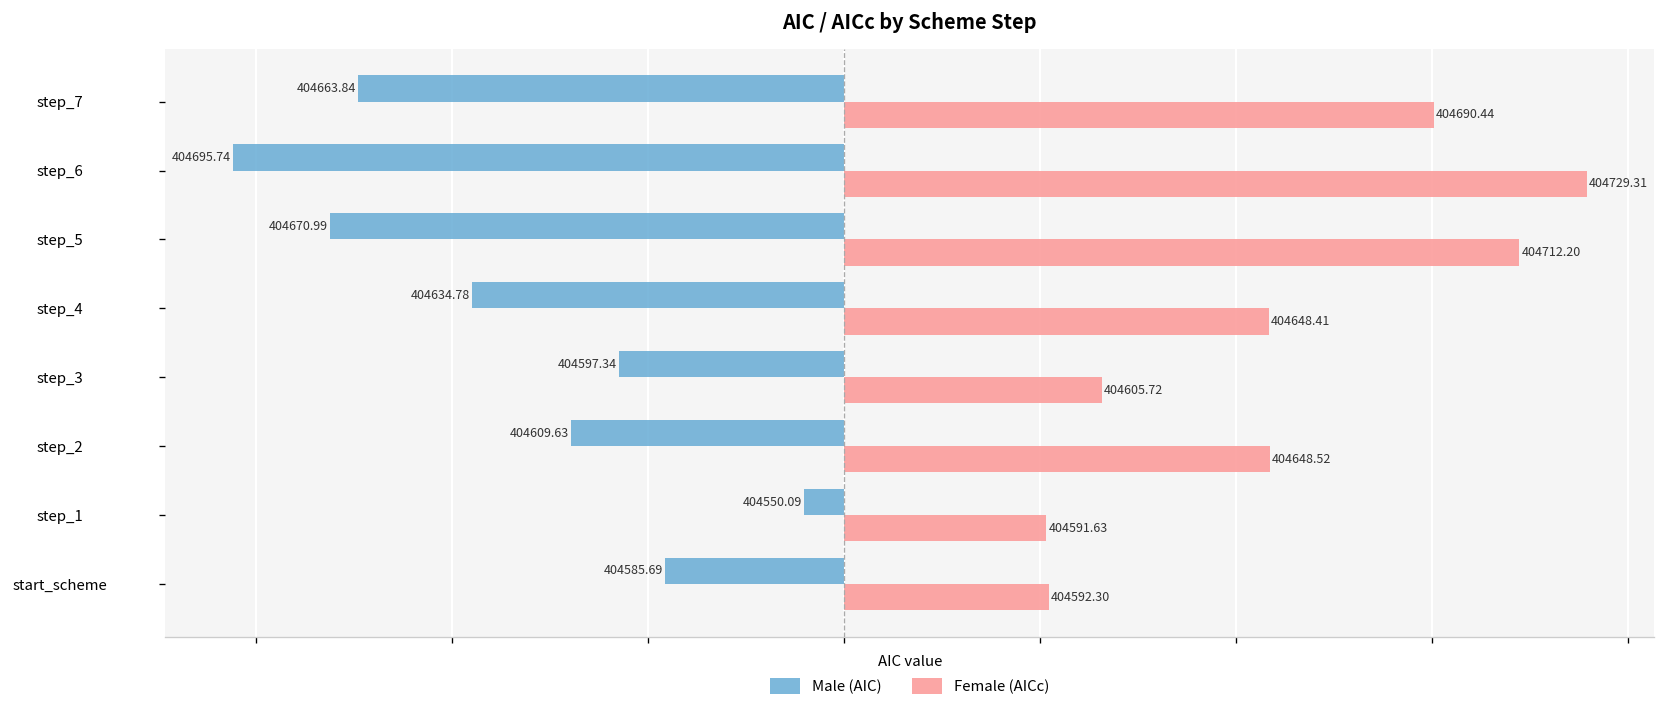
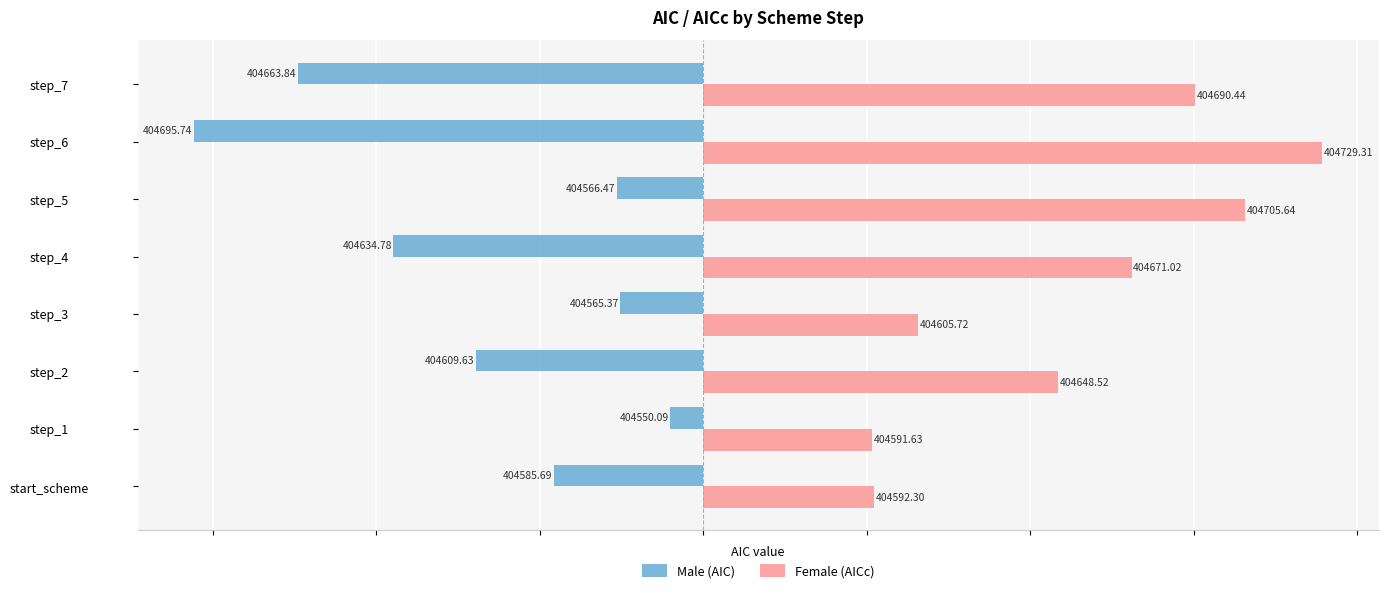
  {
    "Male (AIC)": {
-     "step_5": 404670.99,
-     "step_3": 404597.34
+     "step_5": 404566.47,
+     "step_3": 404565.37
    },
    "Female (AICc)": {
-     "step_5": 404712.20,
-     "step_4": 404648.41
+     "step_5": 404705.64,
+     "step_4": 404671.02
    }
  }
